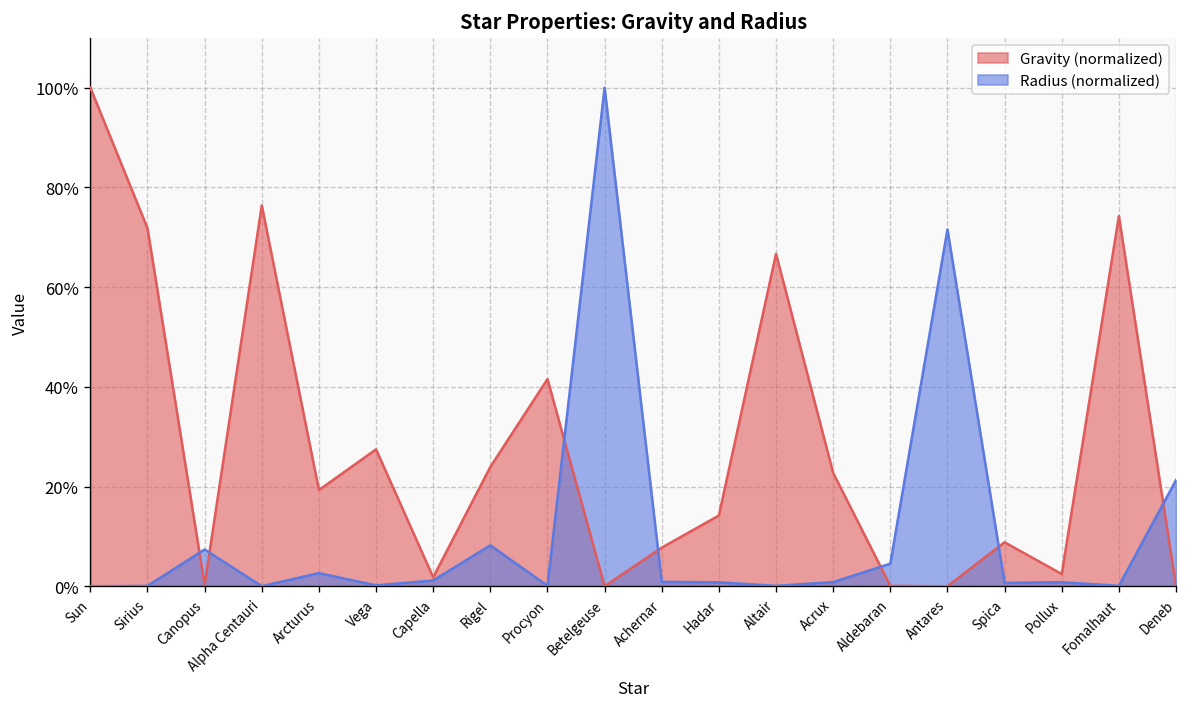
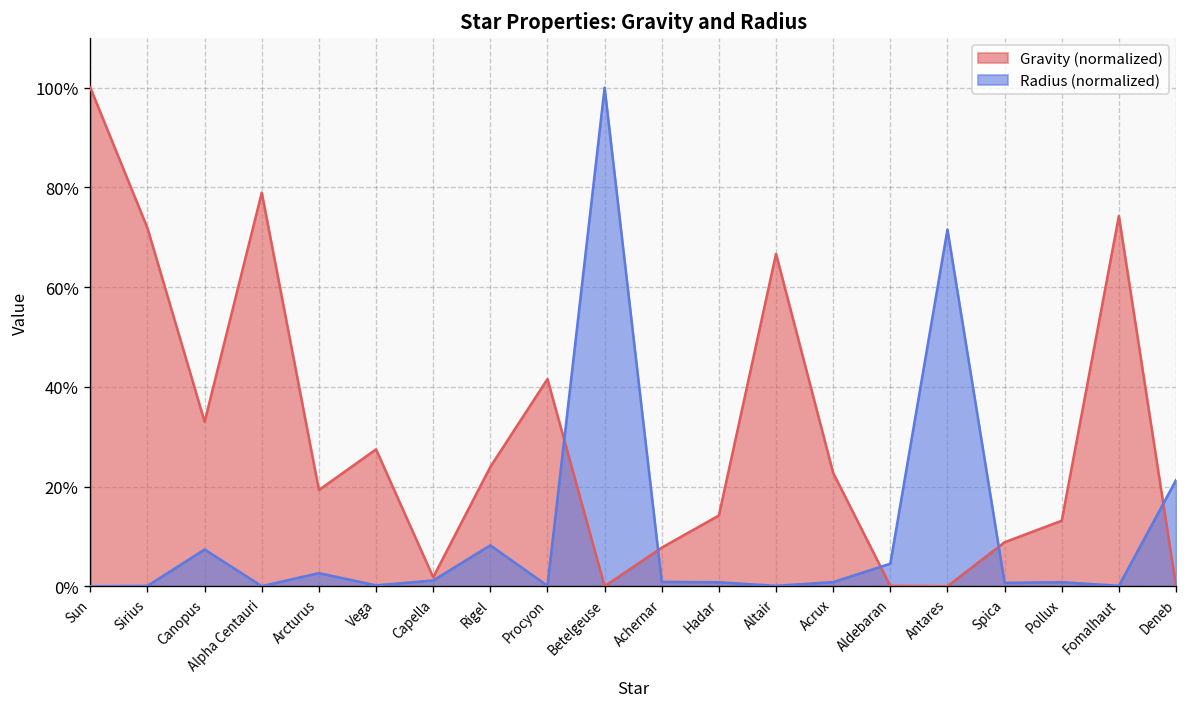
  {
    "Gravity (normalized)": {
      "Sun": "100%",
      "Sirius": "72%",
-     "Canopus": "0%",
-     "Alpha Centauri": "76%",
+     "Canopus": "33%",
+     "Alpha Centauri": "79%",
      "Arcturus": "19%",
      "Vega": "27%",
      "Capella": "2%",
      "Rigel": "24%",
      "Procyon": "42%",
      "Betelgeuse": "0%",
      "Achernar": "8%",
      "Hadar": "14%",
      "Altair": "67%",
      "Acrux": "23%",
      "Aldebaran": "0%",
      "Antares": "0%",
      "Spica": "9%",
-     "Pollux": "2%",
+     "Pollux": "13%",
      "Fomalhaut": "74%",
      "Deneb": "0%"
    },
    "Radius (normalized)": {
      "Sun": "0%",
      "Sirius": "0%",
      "Canopus": "7%",
      "Alpha Centauri": "0%",
      "Arcturus": "3%",
      "Vega": "0%",
      "Capella": "1%",
      "Rigel": "8%",
      "Procyon": "0%",
      "Betelgeuse": "100%",
      "Achernar": "1%",
      "Hadar": "1%",
      "Altair": "0%",
      "Acrux": "1%",
      "Aldebaran": "5%",
      "Antares": "72%",
      "Spica": "1%",
      "Pollux": "1%",
      "Fomalhaut": "0%",
      "Deneb": "21%"
    }
  }
